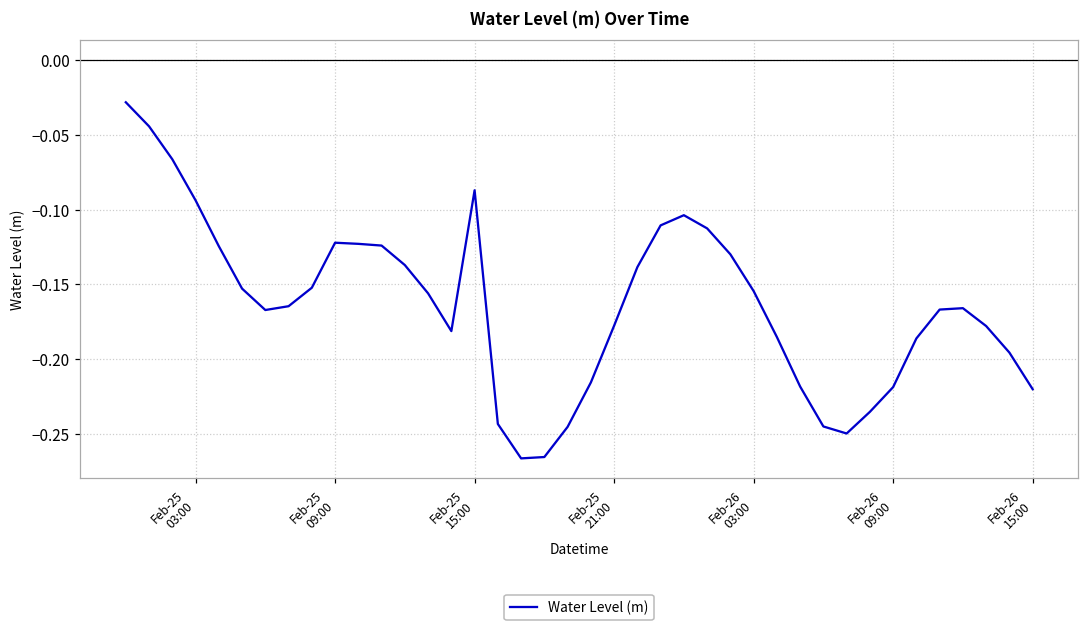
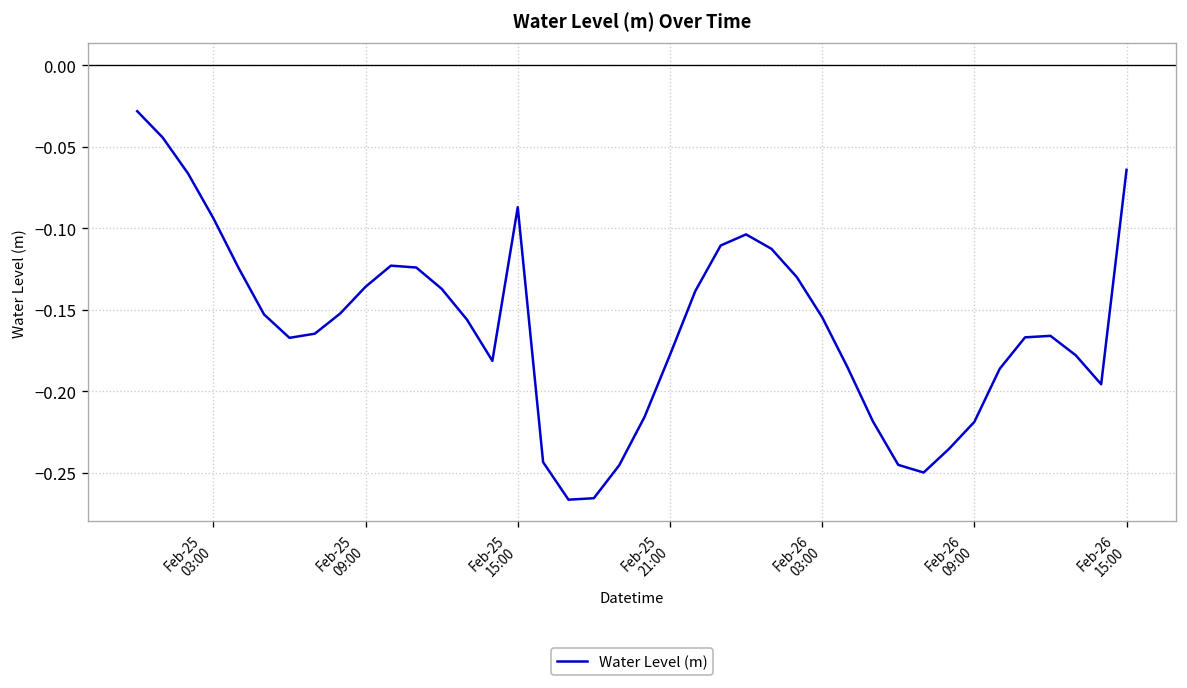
  {
    "Feb-25 03:00": -0.094,
-   "Feb-25 09:00": -0.122,
+   "Feb-25 09:00": -0.136,
    "Feb-25 15:00": -0.087,
    "Feb-25 21:00": -0.178,
    "Feb-26 03:00": -0.154,
    "Feb-26 09:00": -0.219,
-   "Feb-26 15:00": -0.220
+   "Feb-26 15:00": -0.064
  }
